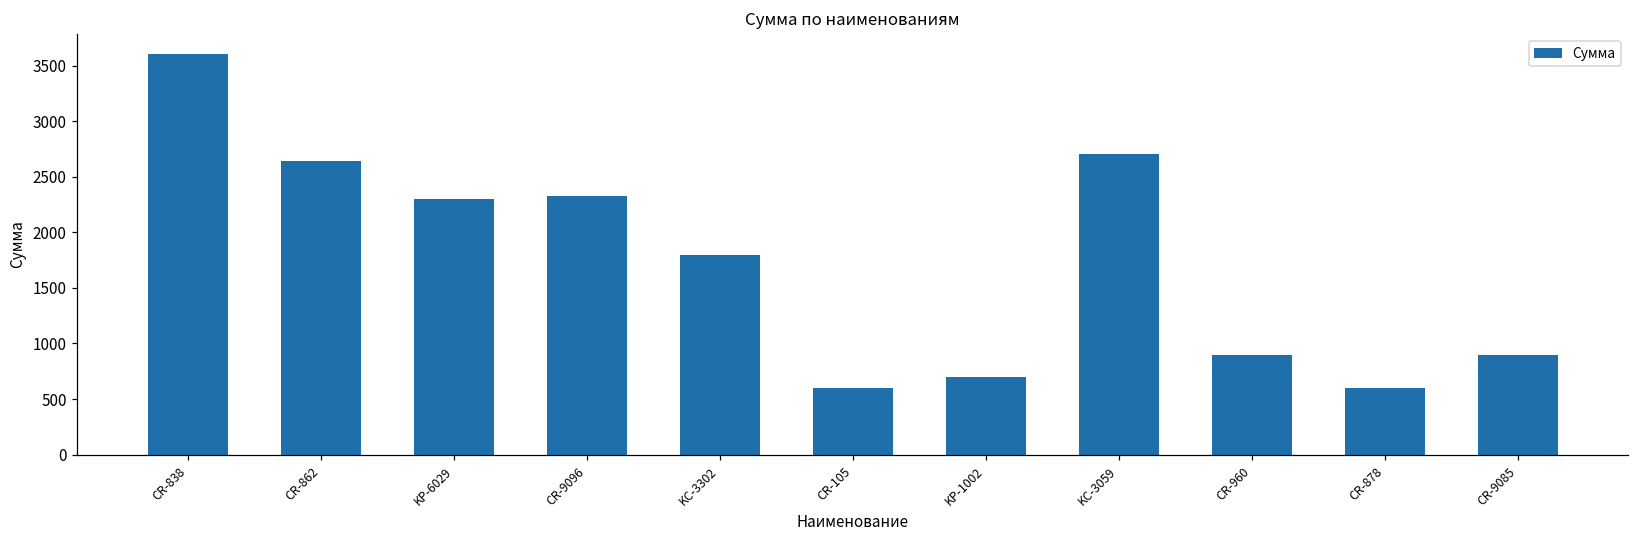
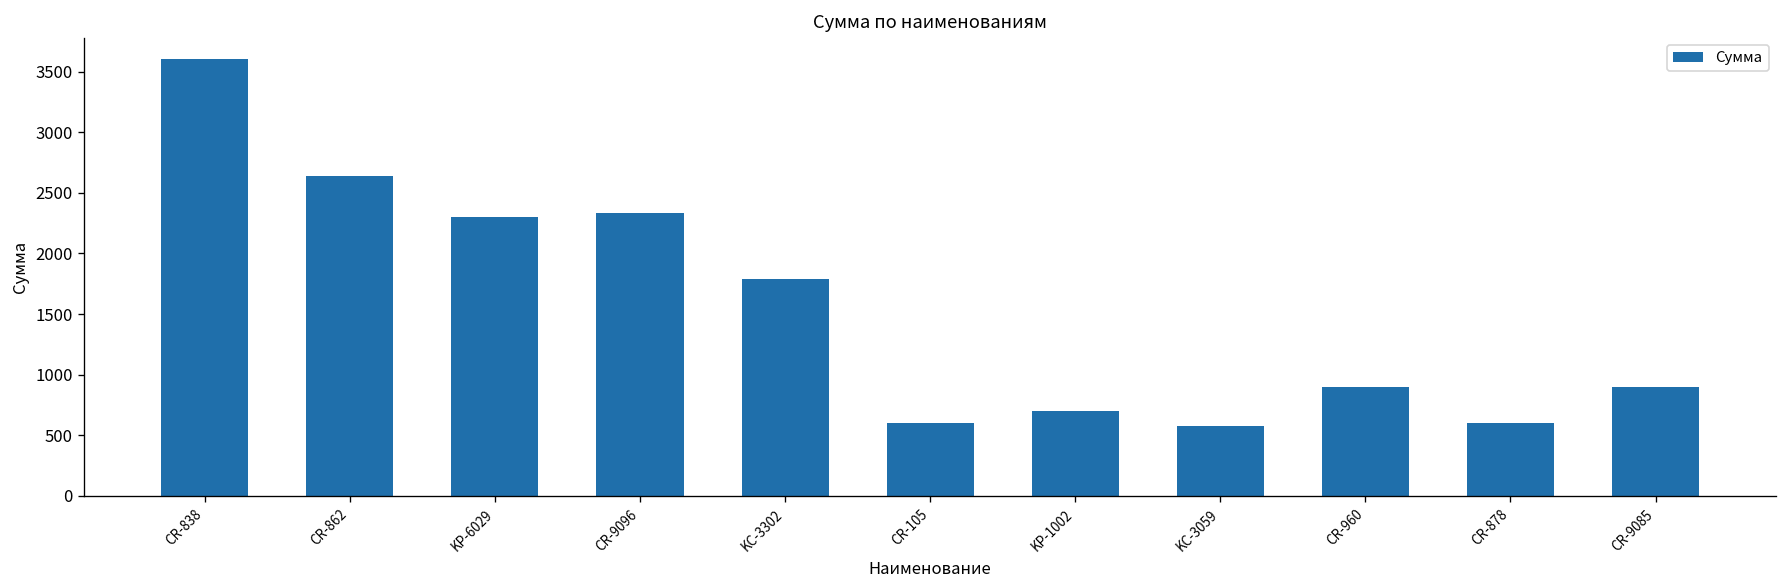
  {
    "CR-838": 3600,
    "CR-862": 2640,
    "KP-6029": 2300,
    "CR-9096": 2330,
    "KC-3302": 1790,
    "CR-105": 600,
    "KP-1002": 700,
-   "KC-3059": 2700,
+   "KC-3059": 580,
    "CR-960": 900,
    "CR-878": 600,
    "CR-9085": 900
  }
